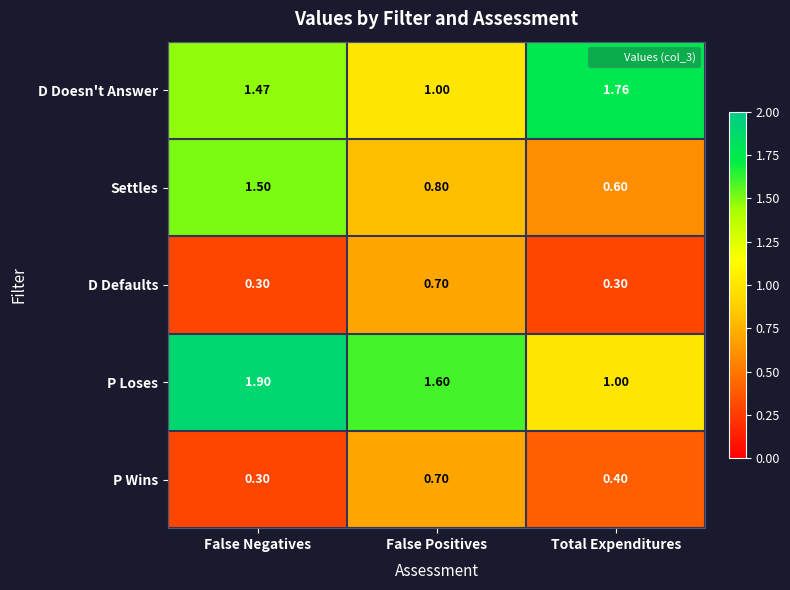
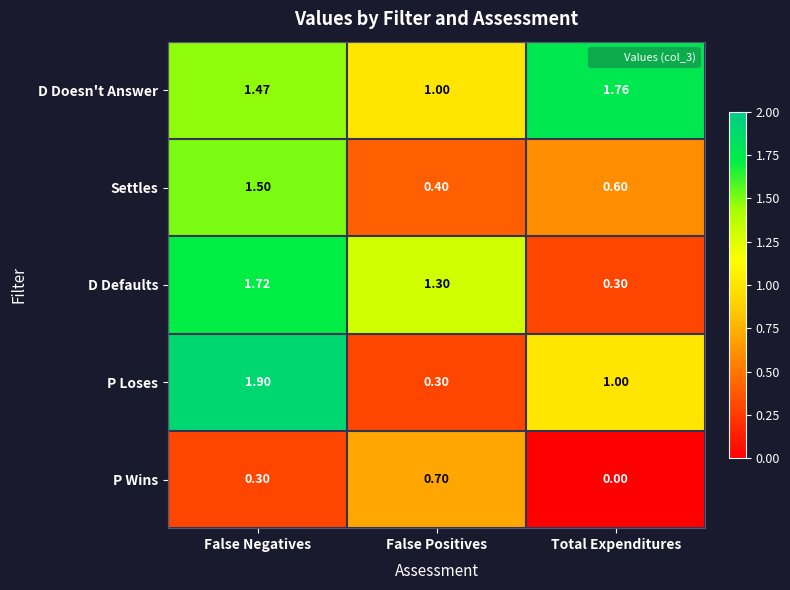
  {
    "D Doesn't Answer": {
      "False Negatives": 1.47,
      "False Positives": 1.00,
      "Total Expenditures": 1.76
    },
    "Settles": {
      "False Negatives": 1.50,
-     "False Positives": 0.80,
+     "False Positives": 0.40,
      "Total Expenditures": 0.60
    },
    "D Defaults": {
-     "False Negatives": 0.30,
-     "False Positives": 0.70,
+     "False Negatives": 1.72,
+     "False Positives": 1.30,
      "Total Expenditures": 0.30
    },
    "P Loses": {
      "False Negatives": 1.90,
-     "False Positives": 1.60,
+     "False Positives": 0.30,
      "Total Expenditures": 1.00
    },
    "P Wins": {
      "False Negatives": 0.30,
      "False Positives": 0.70,
-     "Total Expenditures": 0.40
+     "Total Expenditures": 0.00
    }
  }
